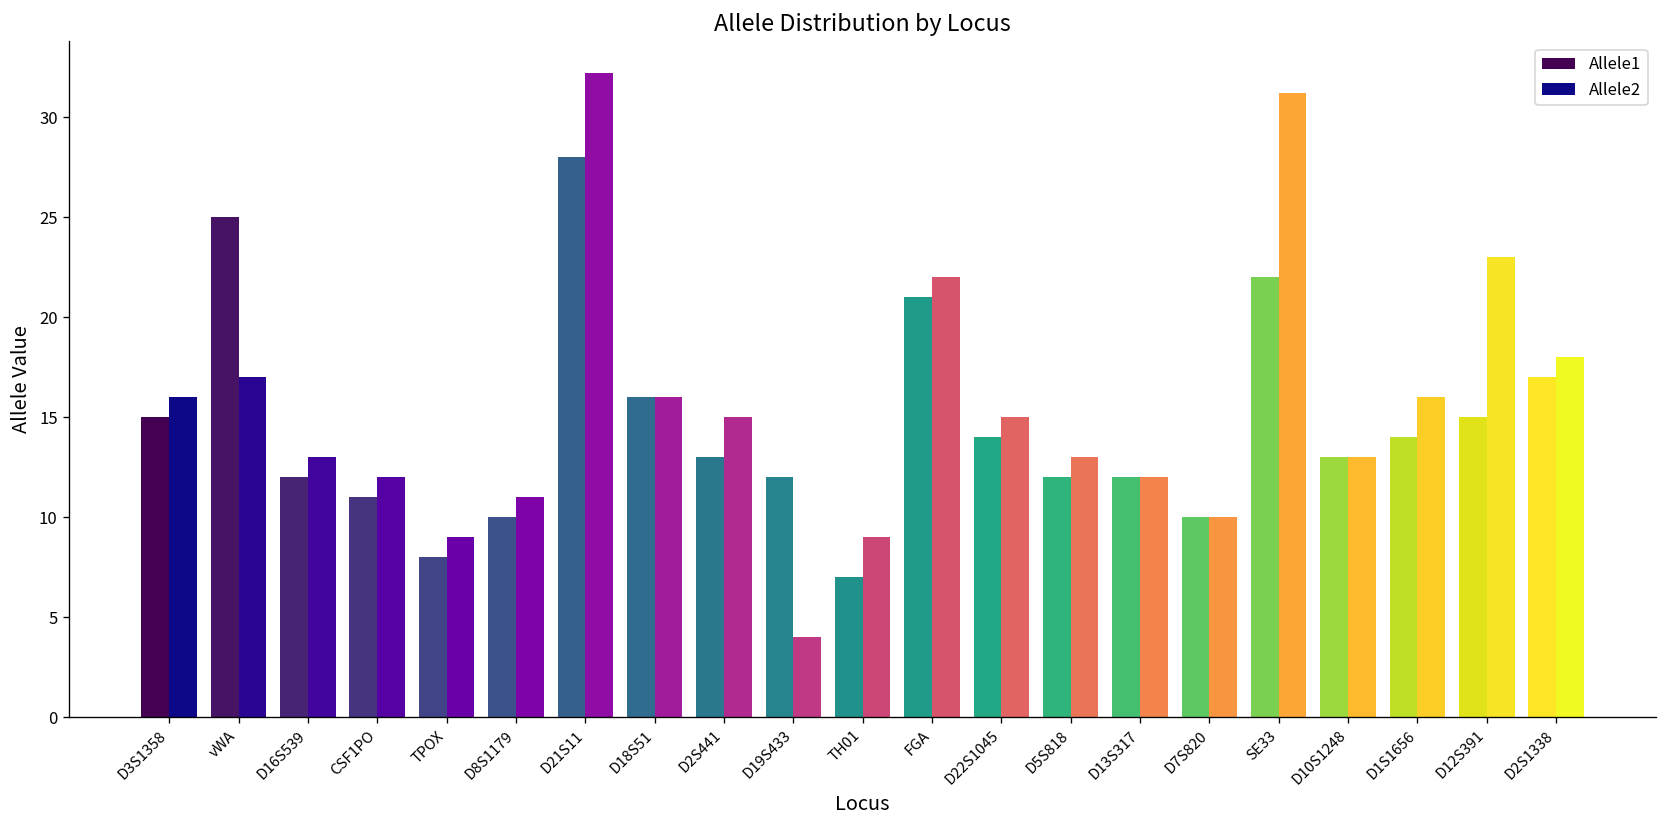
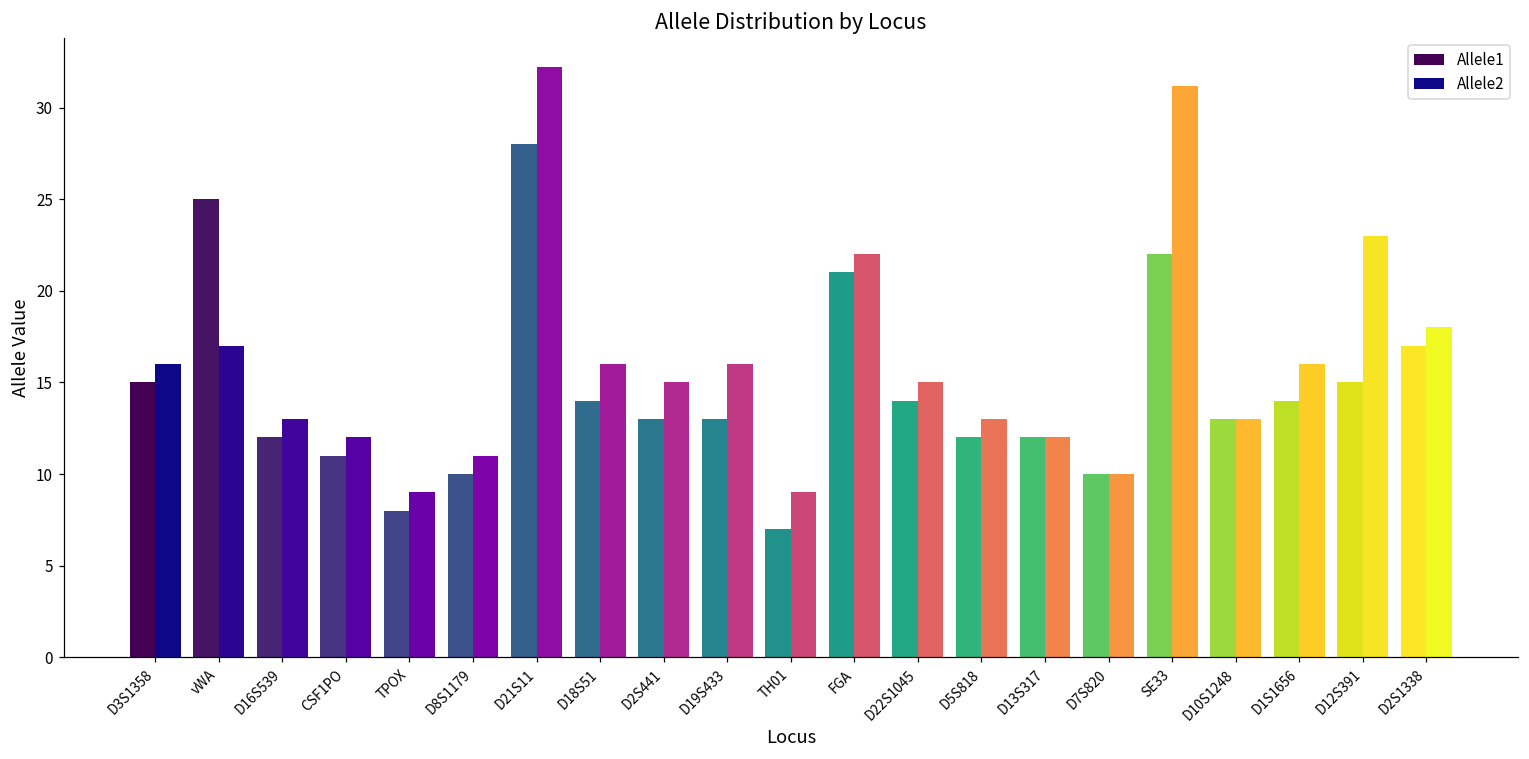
  {
    "Allele1": {
      "D3S1358": 15,
      "vWA": 25,
      "D16S539": 12,
      "CSF1PO": 11,
      "TPOX": 8,
      "D8S1179": 10,
      "D21S11": 28,
-     "D18S51": 16,
+     "D18S51": 14,
      "D2S441": 13,
-     "D19S433": 12,
+     "D19S433": 13,
      "TH01": 7,
      "FGA": 21,
      "D22S1045": 14,
      "D5S818": 12,
      "D13S317": 12,
      "D7S820": 10,
      "SE33": 22,
      "D10S1248": 13,
      "D1S1656": 14,
      "D12S391": 15,
      "D2S1338": 17
    },
    "Allele2": {
      "D3S1358": 16,
      "vWA": 17,
      "D16S539": 13,
      "CSF1PO": 12,
      "TPOX": 9,
      "D8S1179": 11,
      "D21S11": 32.2,
      "D18S51": 16,
      "D2S441": 15,
-     "D19S433": 4,
+     "D19S433": 16,
      "TH01": 9,
      "FGA": 22,
      "D22S1045": 15,
      "D5S818": 13,
      "D13S317": 12,
      "D7S820": 10,
      "SE33": 31.2,
      "D10S1248": 13,
      "D1S1656": 16,
      "D12S391": 23,
      "D2S1338": 18
    }
  }
